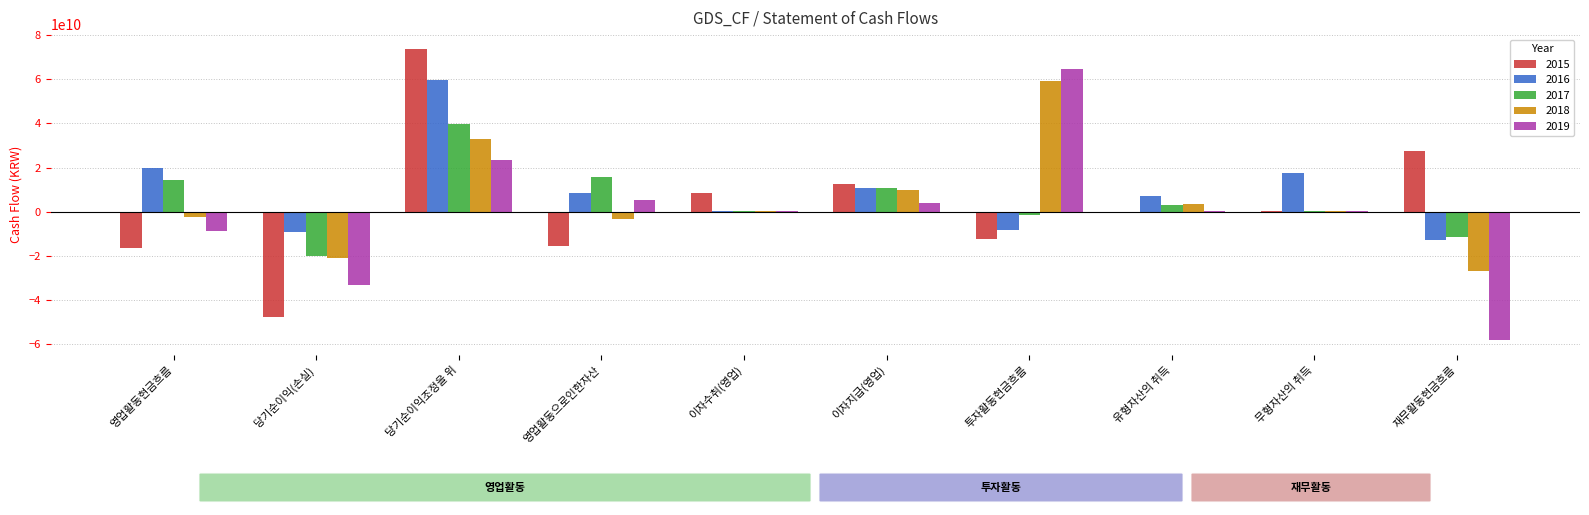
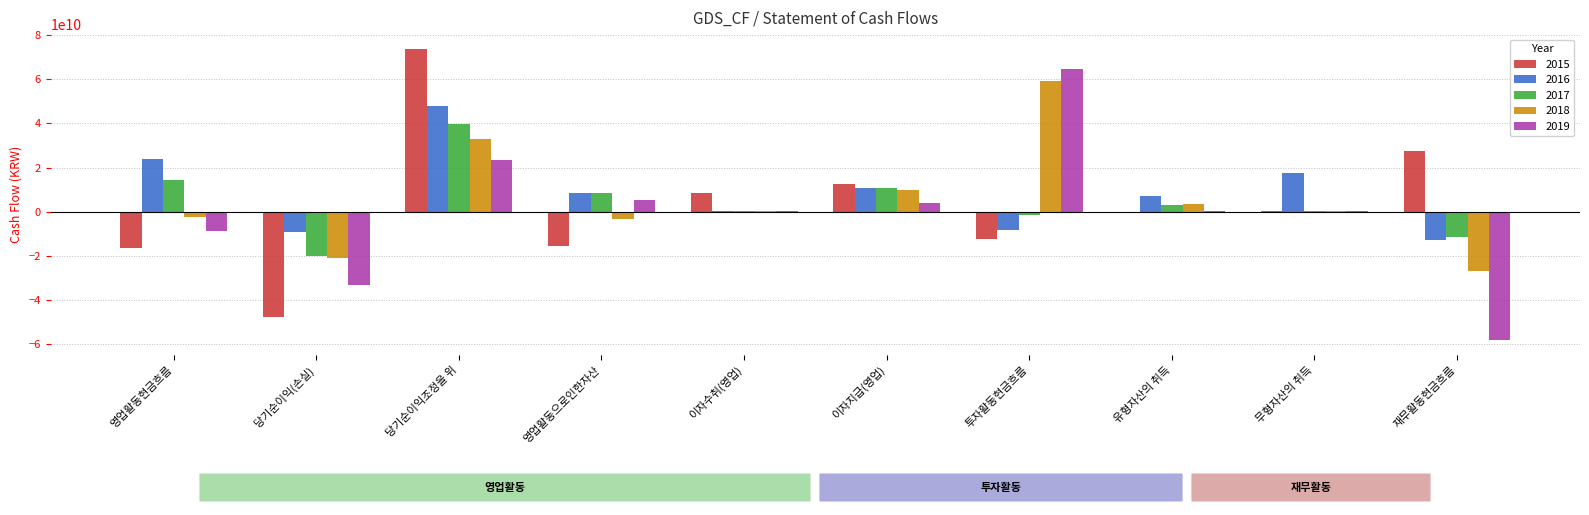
  {
    "2015": {
      "영업활동현금흐름": -17000000000,
      "당기순이익(손실)": -48000000000,
      "당기순이익조정을 위": 74000000000,
      "영업활동으로인한자산": -16000000000,
      "이자수취(영업)": 9000000000,
      "이자지급(영업)": 13000000000,
      "투자활동현금흐름": -12000000000,
      "유형자산의 취득": 0,
      "재무활동현금흐름": 28000000000
    },
    "2016": {
-     "영업활동현금흐름": 20000000000,
+     "영업활동현금흐름": 24000000000,
      "당기순이익(손실)": -9000000000,
-     "당기순이익조정을 위": 60000000000,
+     "당기순이익조정을 위": 48000000000,
      "영업활동으로인한자산": 8000000000,
      "이자지급(영업)": 11000000000,
      "투자활동현금흐름": -8000000000,
      "유형자산의 취득": 7000000000,
      "무형자산의 취득": 17000000000,
      "재무활동현금흐름": -13000000000
    },
    "2017": {
      "영업활동현금흐름": 14000000000,
      "당기순이익(손실)": -20000000000,
      "당기순이익조정을 위": 40000000000,
-     "영업활동으로인한자산": 16000000000,
+     "영업활동으로인한자산": 9000000000,
      "이자지급(영업)": 11000000000,
      "투자활동현금흐름": -1000000000,
      "유형자산의 취득": 3000000000,
      "재무활동현금흐름": -12000000000
    },
    "2018": {
      "영업활동현금흐름": -2000000000,
      "당기순이익(손실)": -21000000000,
      "당기순이익조정을 위": 33000000000,
      "영업활동으로인한자산": -3000000000,
      "이자지급(영업)": 10000000000,
      "투자활동현금흐름": 59000000000,
      "유형자산의 취득": 4000000000,
      "재무활동현금흐름": -27000000000
    },
    "2019": {
      "영업활동현금흐름": -9000000000,
      "당기순이익(손실)": -33000000000,
      "당기순이익조정을 위": 23000000000,
      "영업활동으로인한자산": 5000000000,
      "이자지급(영업)": 4000000000,
      "투자활동현금흐름": 64000000000,
      "재무활동현금흐름": -58000000000
    }
  }
